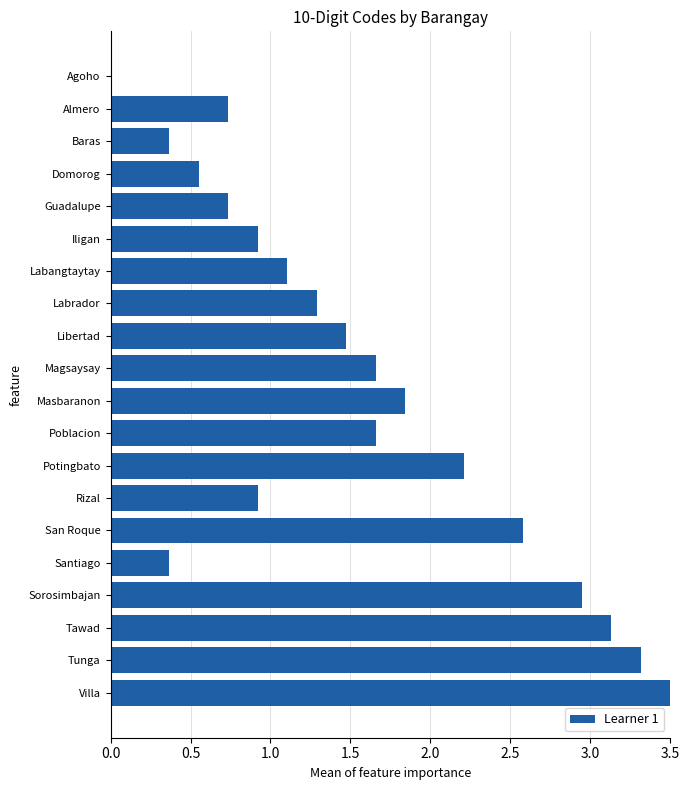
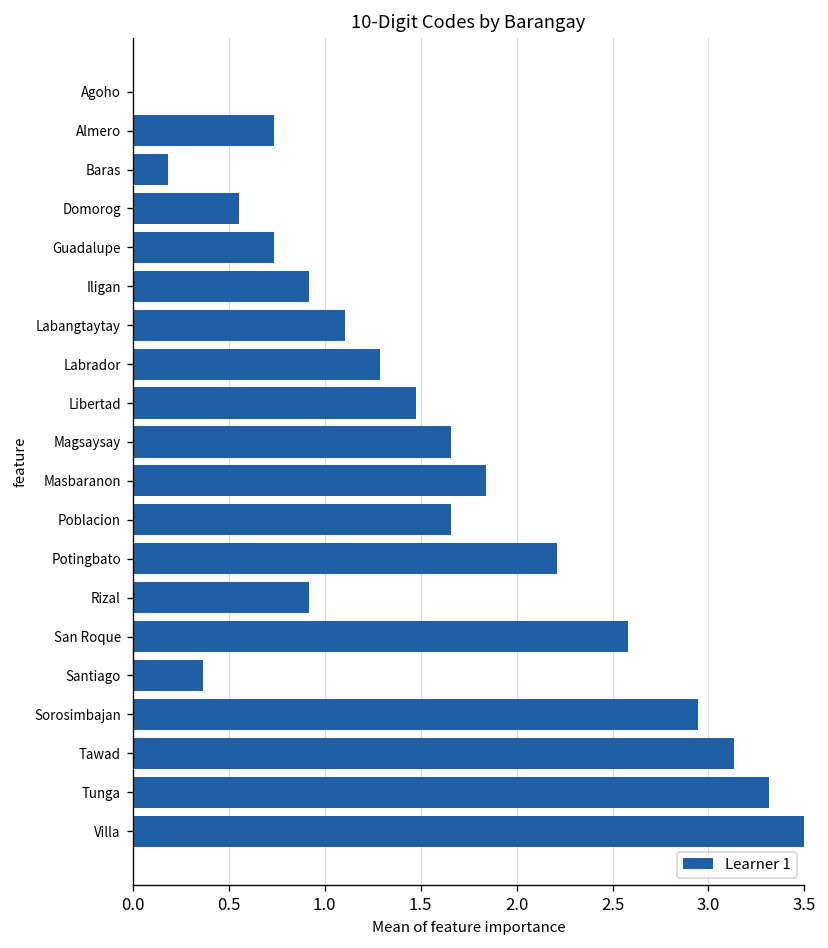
  {
    "Agoho": 0.00,
    "Almero": 0.74,
-   "Baras": 0.37,
+   "Baras": 0.18,
    "Domorog": 0.55,
    "Guadalupe": 0.74,
    "Iligan": 0.92,
    "Labangtaytay": 1.11,
    "Labrador": 1.29,
    "Libertad": 1.47,
    "Magsaysay": 1.66,
    "Masbaranon": 1.84,
    "Poblacion": 1.66,
    "Potingbato": 2.21,
    "Rizal": 0.92,
    "San Roque": 2.58,
    "Santiago": 0.37,
    "Sorosimbajan": 2.95,
    "Tawad": 3.13,
    "Tunga": 3.32,
    "Villa": 3.50
  }
